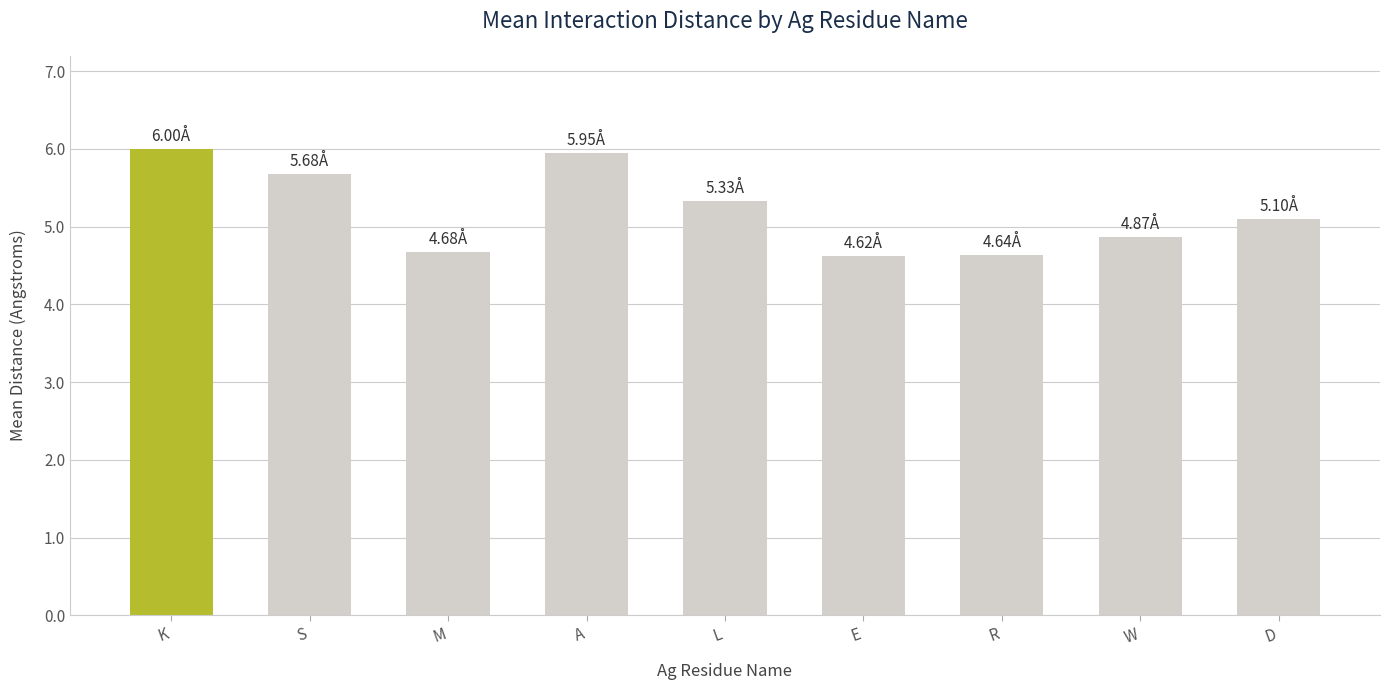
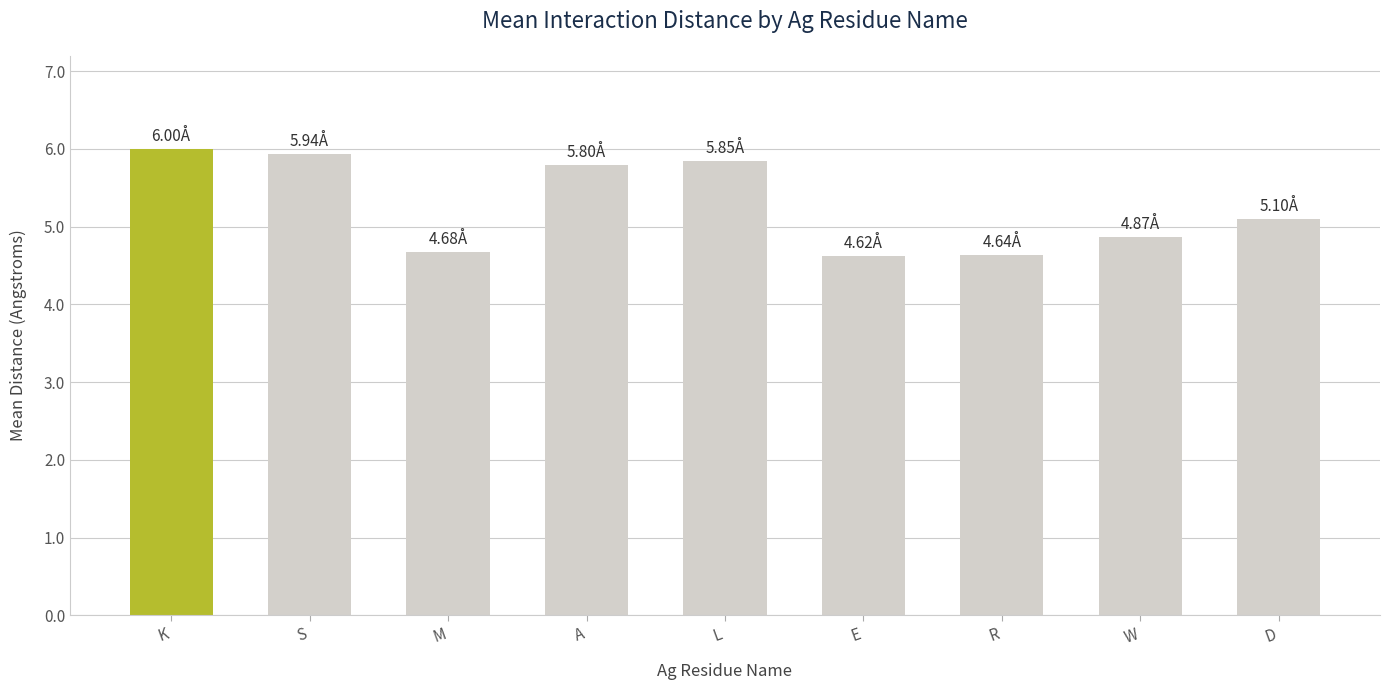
  {
    "K": "6.00Å",
-   "S": "5.68Å",
+   "S": "5.94Å",
    "M": "4.68Å",
-   "A": "5.95Å",
-   "L": "5.33Å",
+   "A": "5.80Å",
+   "L": "5.85Å",
    "E": "4.62Å",
    "R": "4.64Å",
    "W": "4.87Å",
    "D": "5.10Å"
  }
